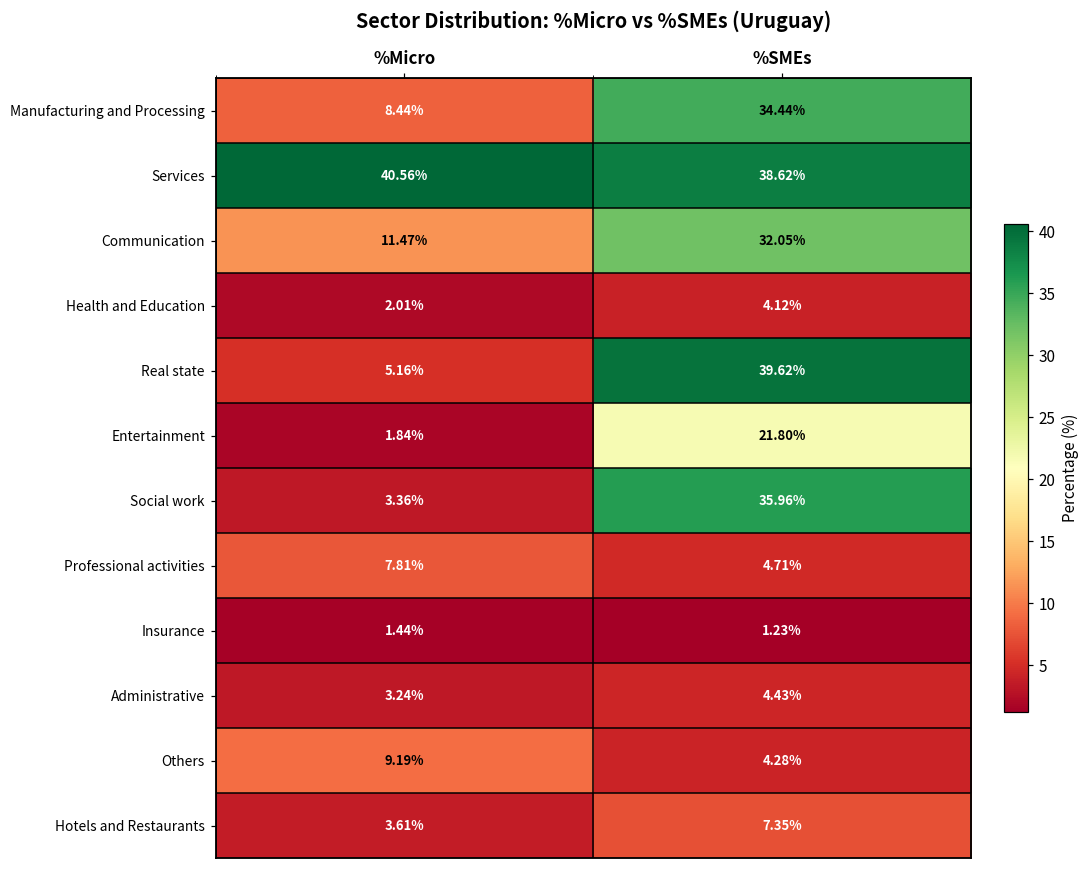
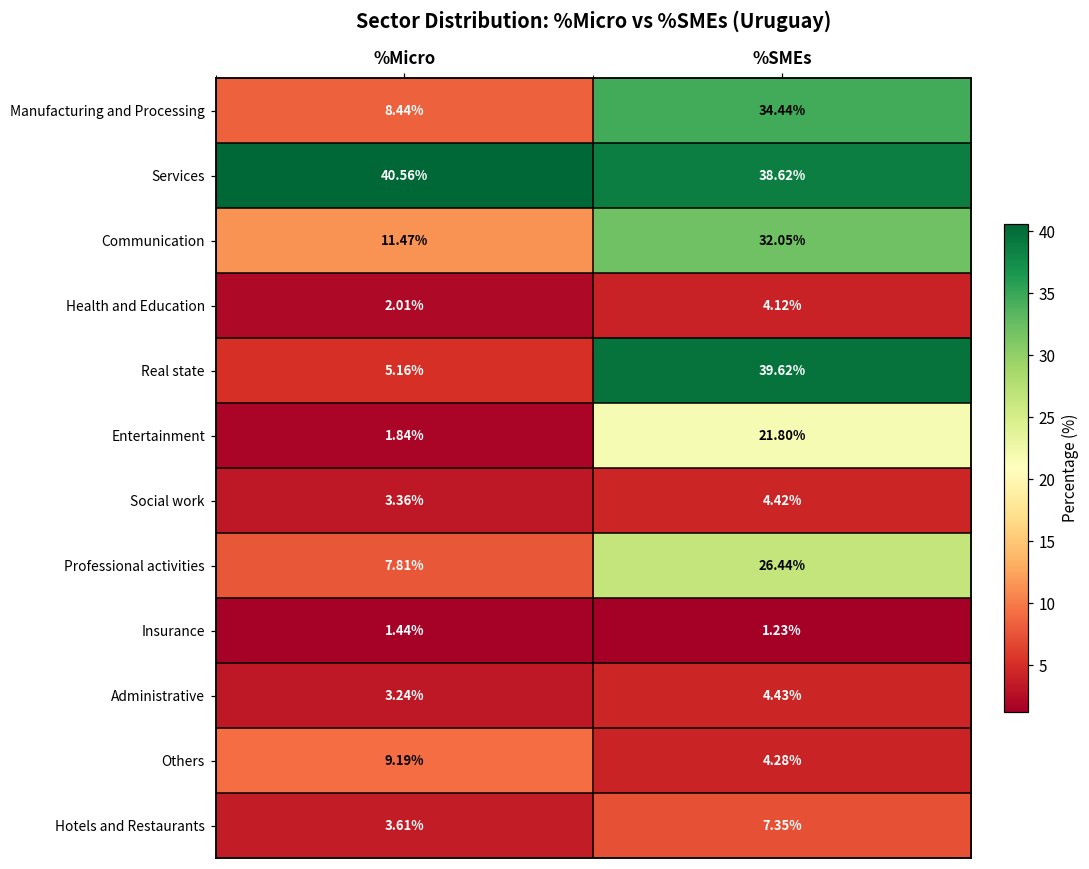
  {
    "Manufacturing and Processing": {
      "%Micro": "8.44%",
      "%SMEs": "34.44%"
    },
    "Services": {
      "%Micro": "40.56%",
      "%SMEs": "38.62%"
    },
    "Communication": {
      "%Micro": "11.47%",
      "%SMEs": "32.05%"
    },
    "Health and Education": {
      "%Micro": "2.01%",
      "%SMEs": "4.12%"
    },
    "Real state": {
      "%Micro": "5.16%",
      "%SMEs": "39.62%"
    },
    "Entertainment": {
      "%Micro": "1.84%",
      "%SMEs": "21.80%"
    },
    "Social work": {
      "%Micro": "3.36%",
-     "%SMEs": "35.96%"
+     "%SMEs": "4.42%"
    },
    "Professional activities": {
      "%Micro": "7.81%",
-     "%SMEs": "4.71%"
+     "%SMEs": "26.44%"
    },
    "Insurance": {
      "%Micro": "1.44%",
      "%SMEs": "1.23%"
    },
    "Administrative": {
      "%Micro": "3.24%",
      "%SMEs": "4.43%"
    },
    "Others": {
      "%Micro": "9.19%",
      "%SMEs": "4.28%"
    },
    "Hotels and Restaurants": {
      "%Micro": "3.61%",
      "%SMEs": "7.35%"
    }
  }
